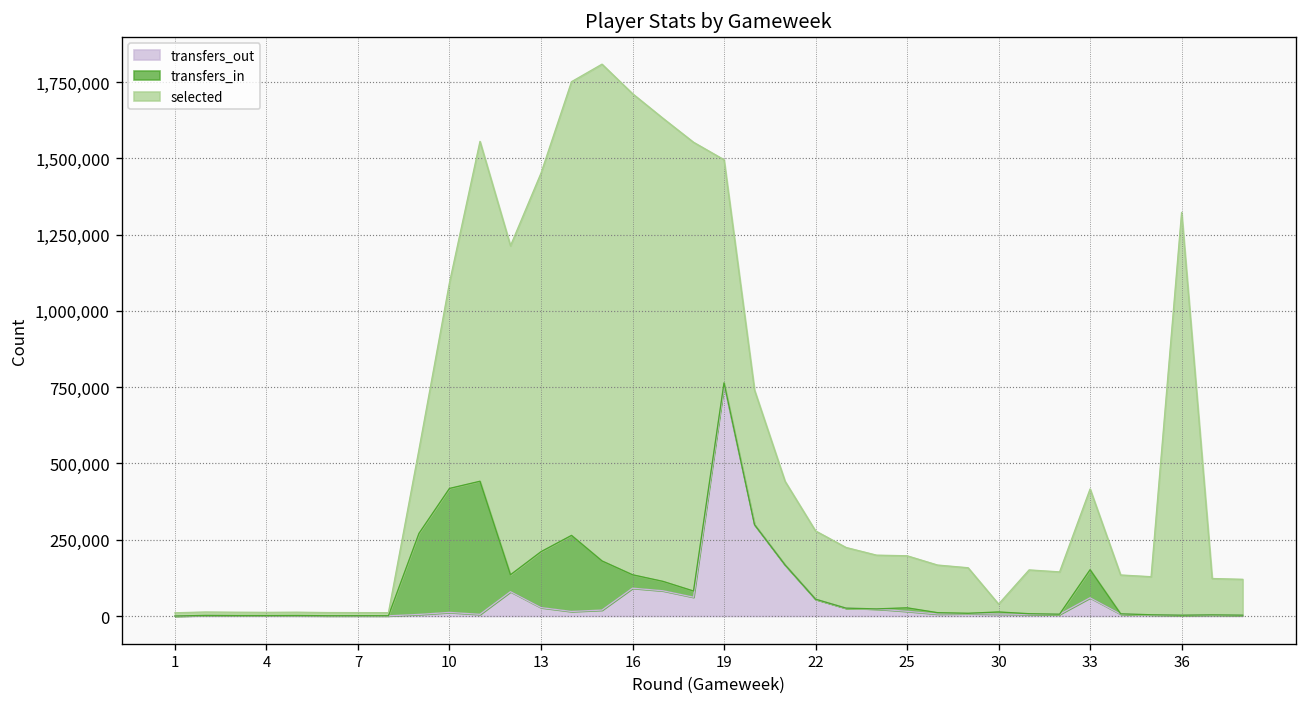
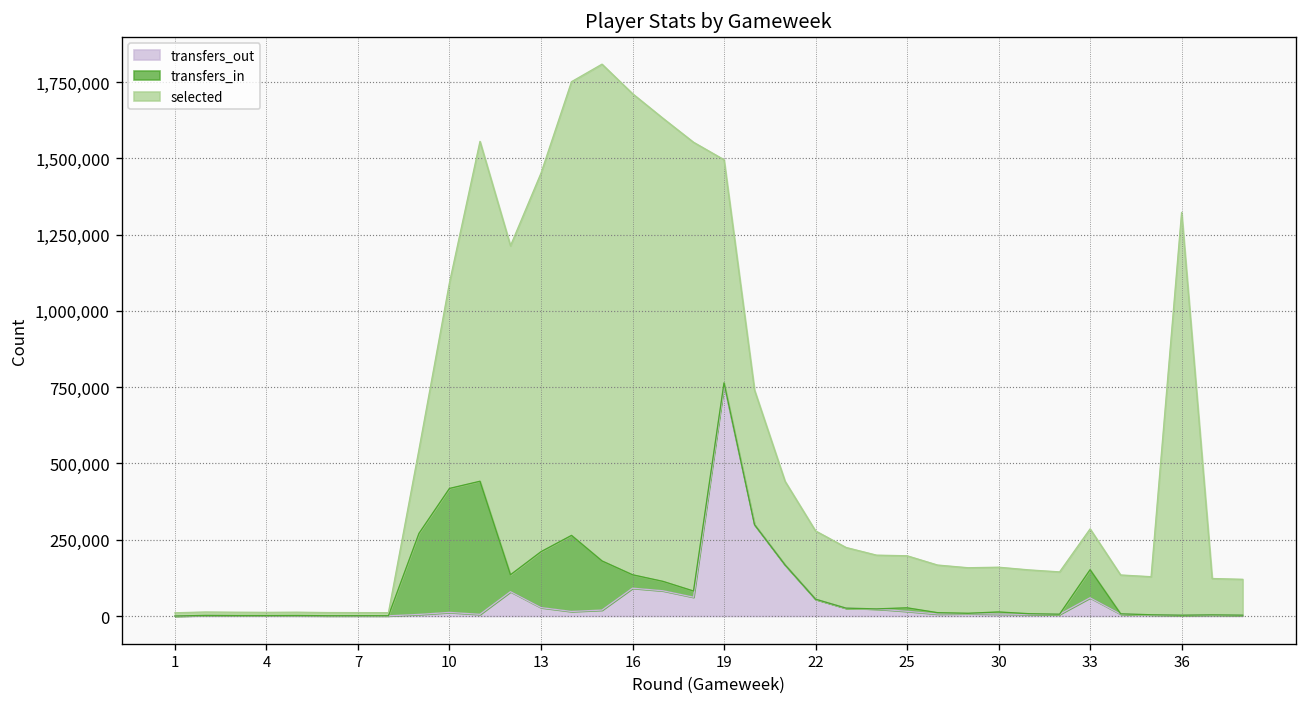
  {
    "transfers_out": {
      "33": "60,000"
    },
    "transfers_in": {
      "33": "90,000"
    },
    "selected": {
-     "30": "30,000",
-     "33": "260,000",
+     "30": "150,000",
+     "33": "130,000",
      "36": "1,320,000"
    }
  }
